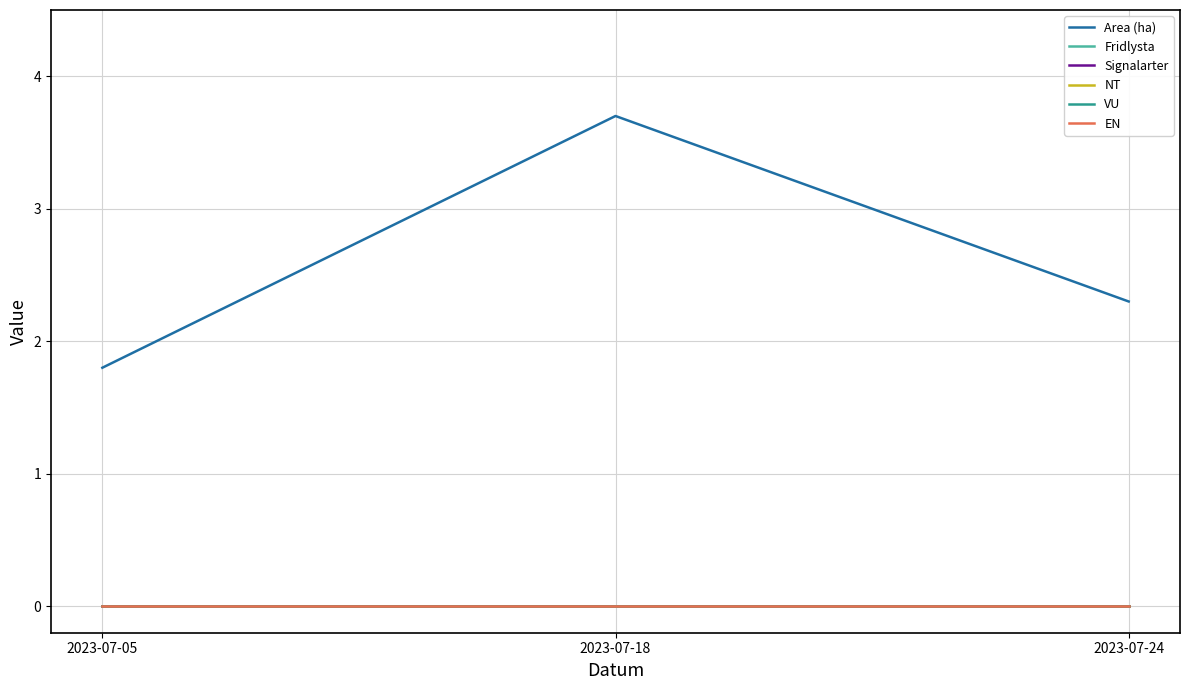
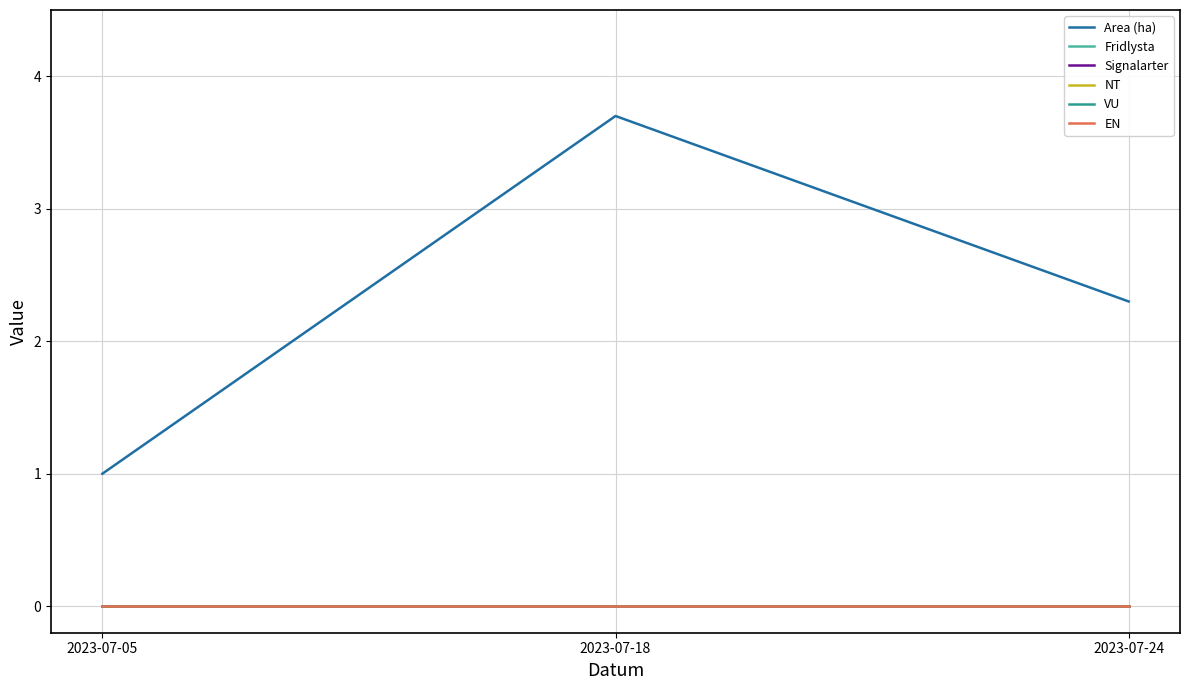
  {
    "Area (ha)": {
-     "2023-07-05": 1.8,
+     "2023-07-05": 1.0,
      "2023-07-18": 3.7,
      "2023-07-24": 2.3
    },
    "EN": {
      "2023-07-05": 0.0,
      "2023-07-18": 0.0,
      "2023-07-24": 0.0
    }
  }
